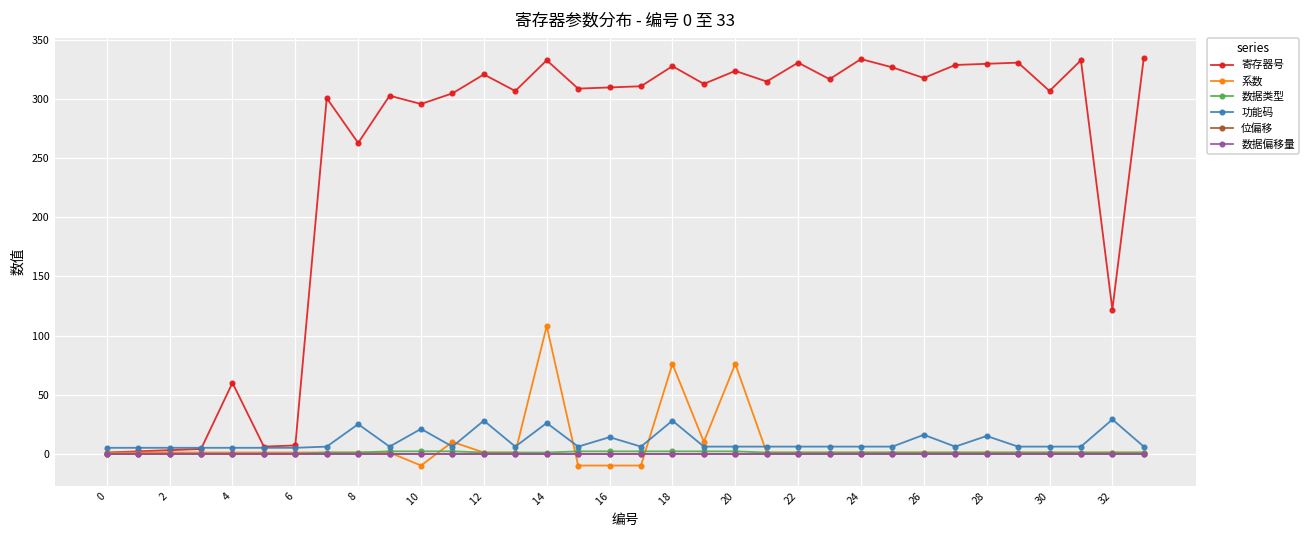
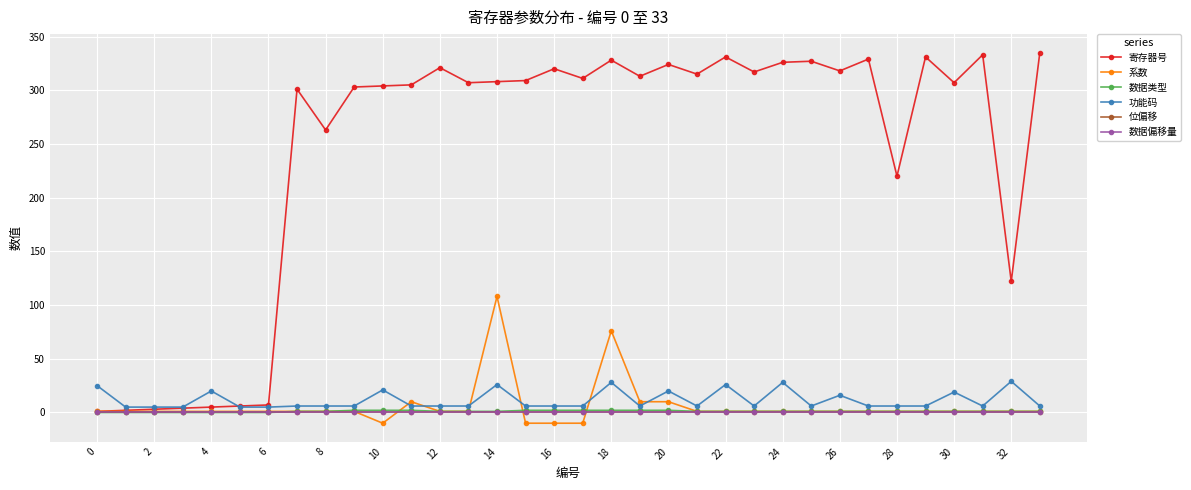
  {
    "寄存器号": {
-     "4": 60,
+     "4": 5,
      "8": 263,
-     "10": 296,
+     "10": 304,
      "12": 321,
-     "14": 333,
-     "16": 310,
+     "14": 308,
+     "16": 320,
      "18": 328,
      "20": 324,
      "22": 331,
-     "24": 334,
+     "24": 326,
      "26": 318,
-     "28": 330,
+     "28": 220,
      "30": 307,
      "32": 122
    },
    "系数": {
      "10": -10,
      "14": 108,
      "16": -10,
      "18": 76,
-     "20": 76
+     "20": 10
    },
    "功能码": {
-     "0": 5,
-     "4": 5,
-     "8": 25,
+     "0": 25,
+     "4": 20,
+     "8": 6,
      "10": 21,
-     "12": 28,
+     "12": 6,
      "14": 26,
-     "16": 14,
+     "16": 6,
      "18": 28,
-     "20": 6,
-     "22": 6,
-     "24": 6,
+     "20": 20,
+     "22": 26,
+     "24": 28,
      "26": 16,
-     "28": 15,
-     "30": 6,
+     "28": 6,
+     "30": 19,
      "32": 29
    }
  }
